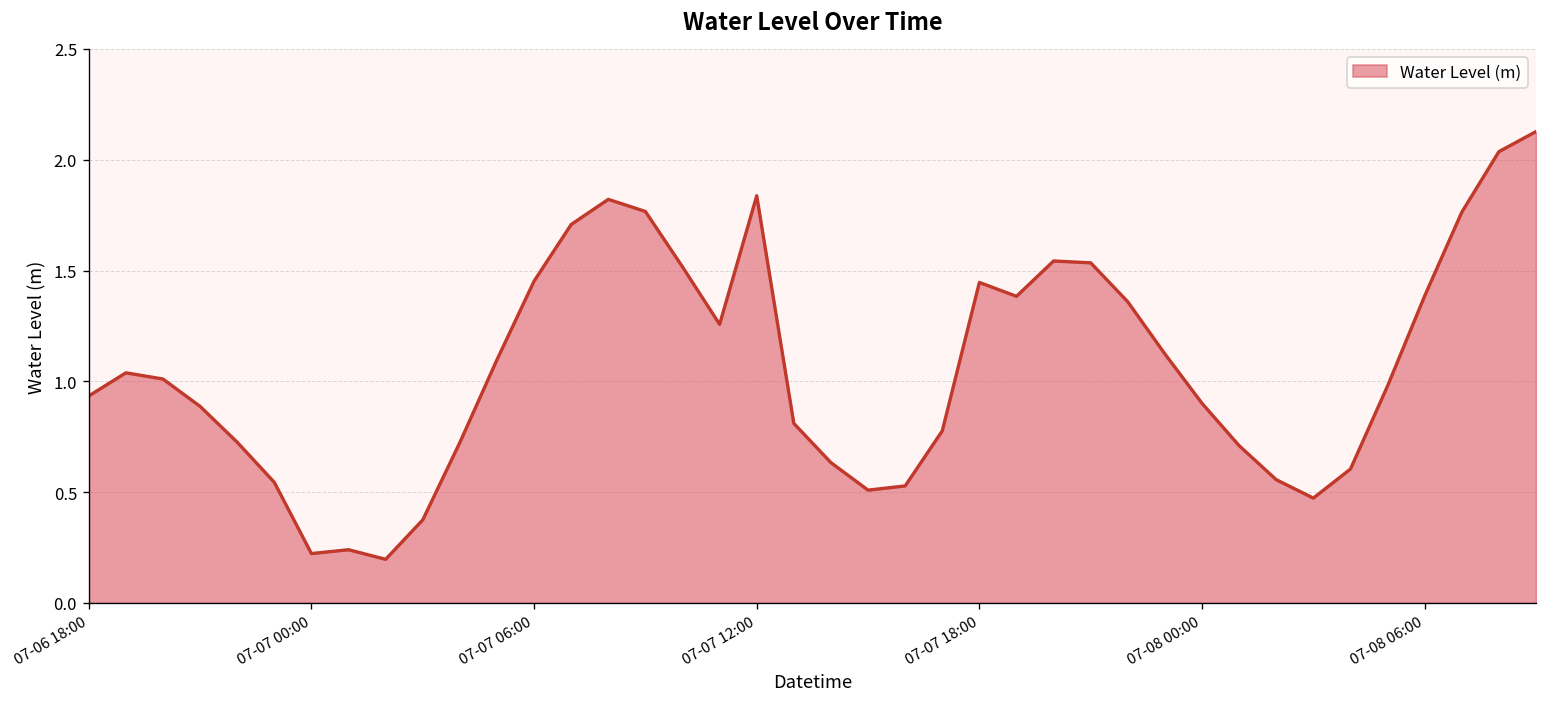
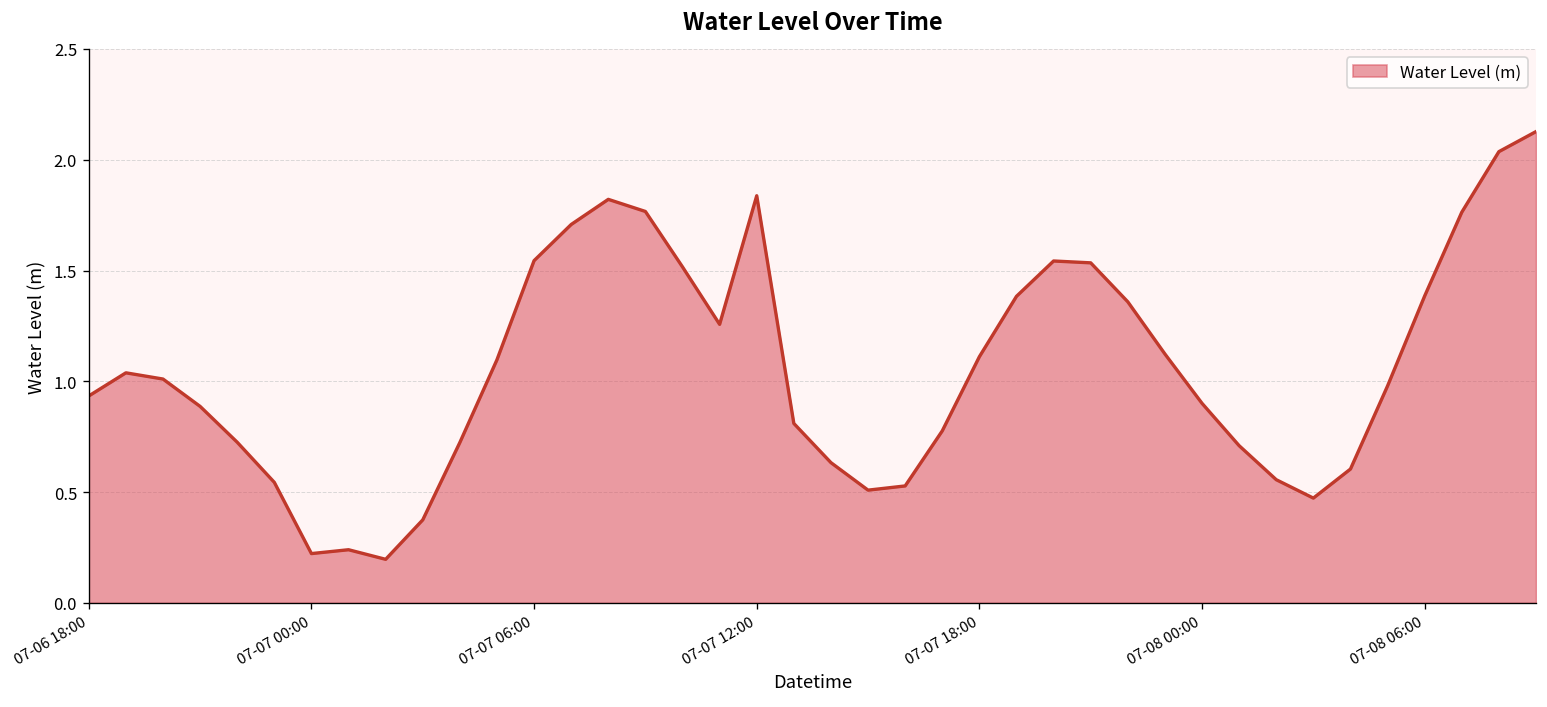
  {
    "07-06 18:00": 0.93,
    "07-07 00:00": 0.22,
-   "07-07 06:00": 1.45,
+   "07-07 06:00": 1.54,
    "07-07 12:00": 1.84,
-   "07-07 18:00": 1.45,
+   "07-07 18:00": 1.11,
    "07-08 00:00": 0.90,
    "07-08 06:00": 1.39
  }
